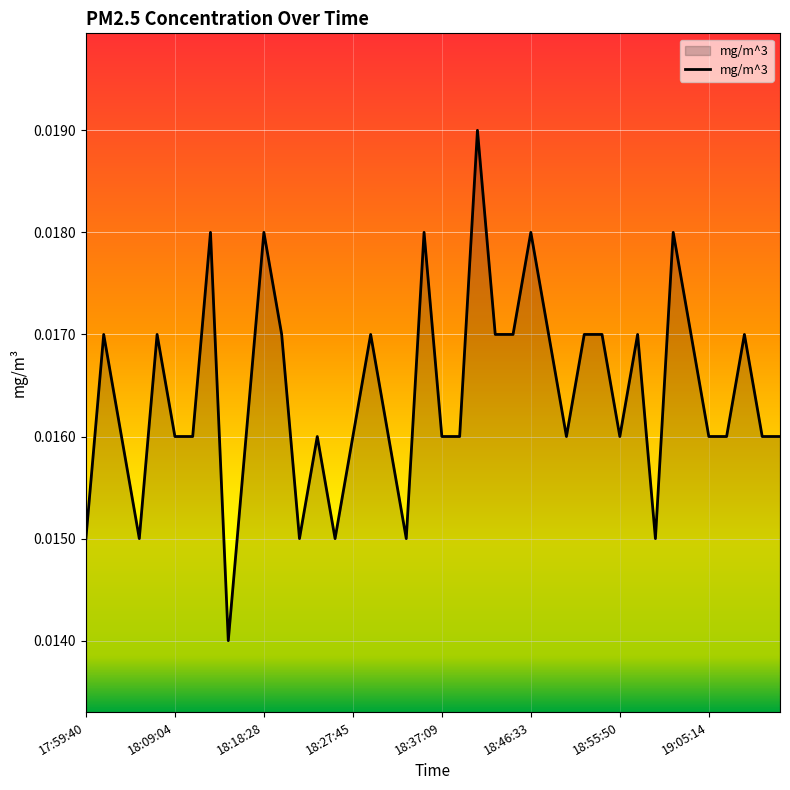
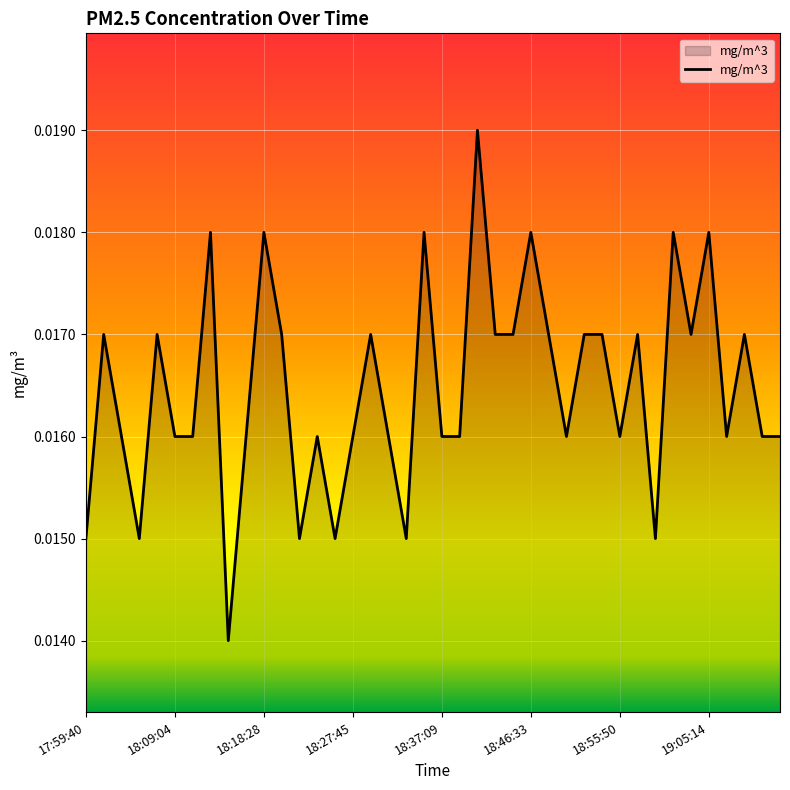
  {
    "17:59:40": 0.015,
    "18:09:04": 0.016,
    "18:18:28": 0.018,
    "18:27:45": 0.016,
    "18:37:09": 0.016,
    "18:46:33": 0.018,
    "18:55:50": 0.016,
-   "19:05:14": 0.016
+   "19:05:14": 0.018
  }
